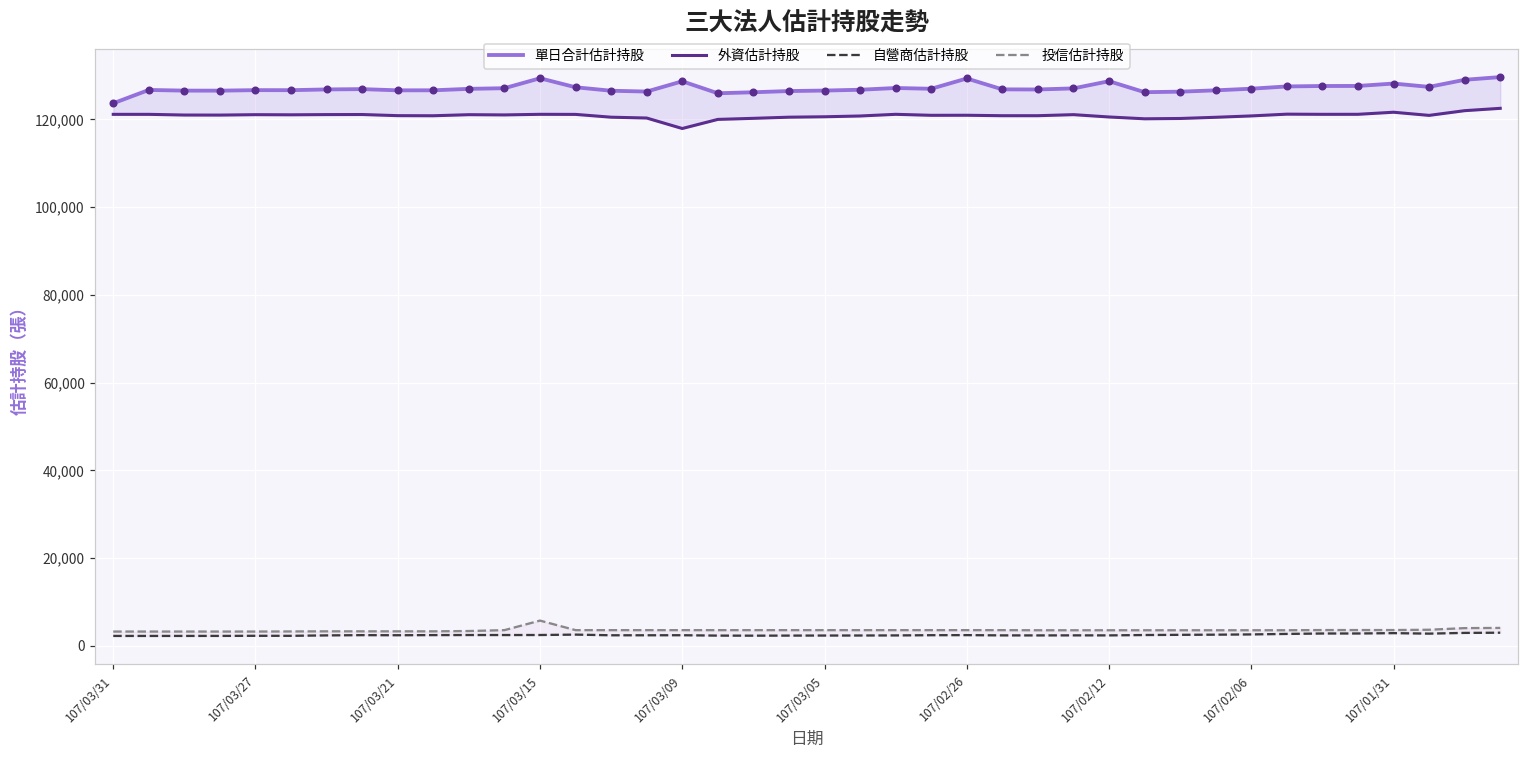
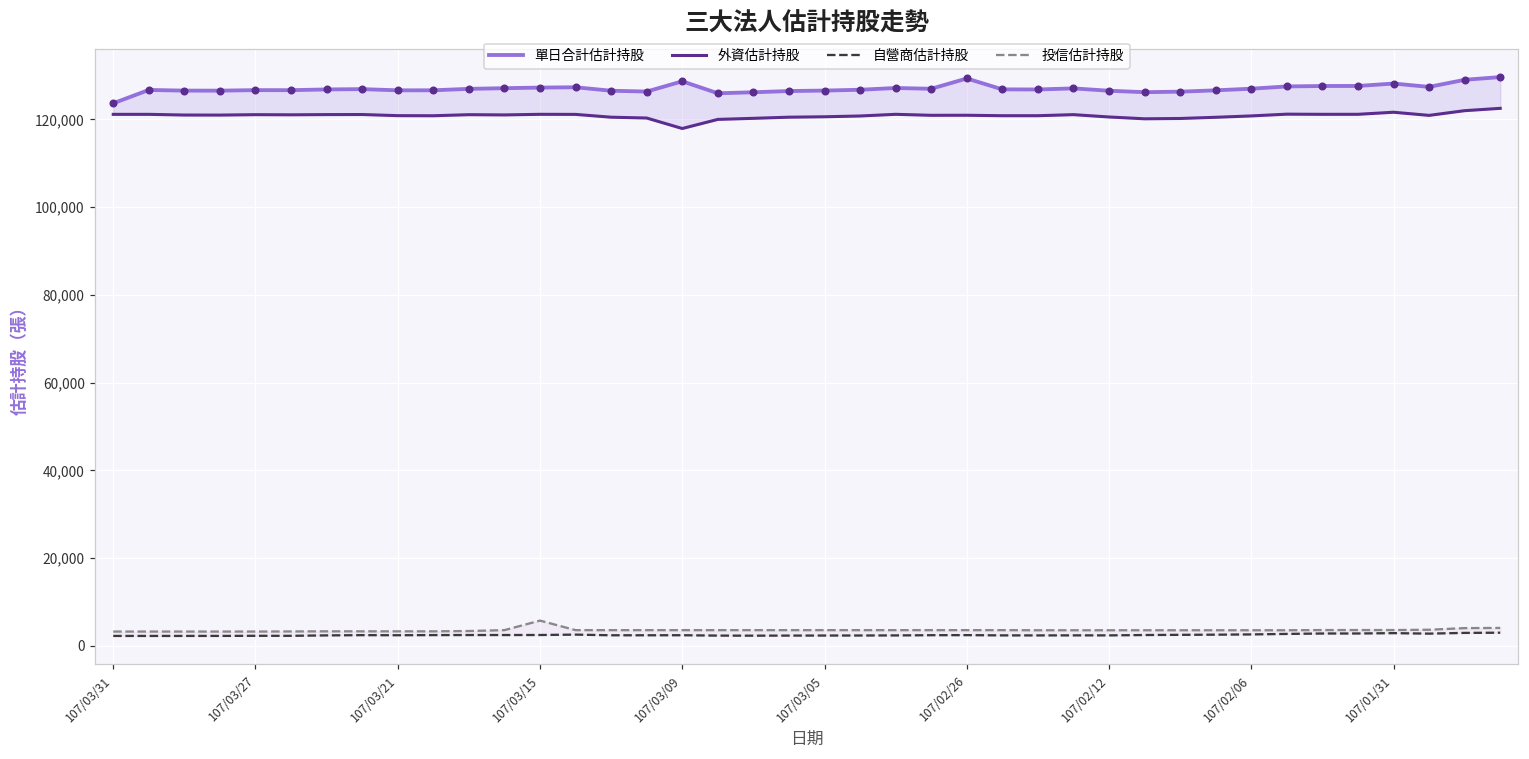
  {
    "單日合計估計持股": {
      "107/03/31": "124,000",
      "107/03/27": "127,000",
      "107/03/21": "127,000",
-     "107/03/15": "129,000",
+     "107/03/15": "127,000",
      "107/03/09": "129,000",
      "107/03/05": "127,000",
      "107/02/26": "129,000",
-     "107/02/12": "129,000",
+     "107/02/12": "127,000",
      "107/02/06": "127,000",
      "107/01/31": "128,000"
    },
    "外資估計持股": {
      "107/03/31": "121,000",
      "107/03/27": "121,000",
      "107/03/21": "121,000",
      "107/03/15": "121,000",
      "107/03/09": "118,000",
      "107/03/05": "121,000",
      "107/02/26": "121,000",
      "107/02/12": "121,000",
      "107/02/06": "121,000",
      "107/01/31": "122,000"
    },
    "自營商估計持股": {
      "107/03/31": "2,000",
      "107/03/27": "2,000",
      "107/03/21": "2,000",
      "107/03/15": "2,000",
      "107/03/09": "2,000",
      "107/03/05": "2,000",
      "107/02/26": "2,000",
      "107/02/12": "2,000",
      "107/02/06": "3,000",
      "107/01/31": "3,000"
    },
    "投信估計持股": {
      "107/03/31": "3,000",
      "107/03/27": "3,000",
      "107/03/21": "3,000",
      "107/03/15": "6,000",
      "107/03/09": "4,000",
      "107/03/05": "4,000",
      "107/02/26": "4,000",
      "107/02/12": "4,000",
      "107/02/06": "4,000",
      "107/01/31": "4,000"
    }
  }
